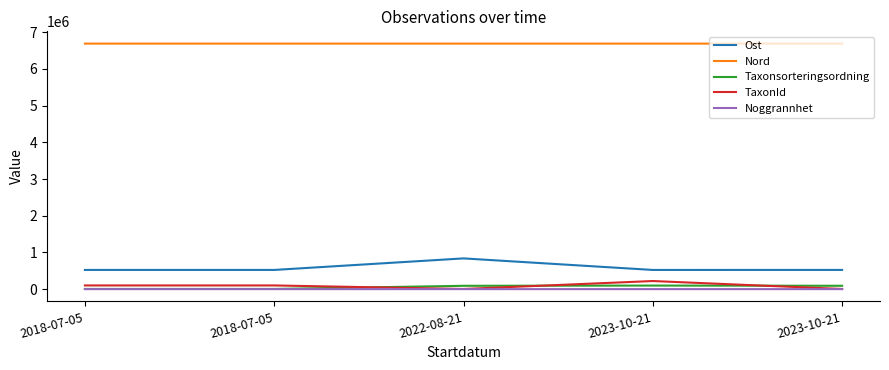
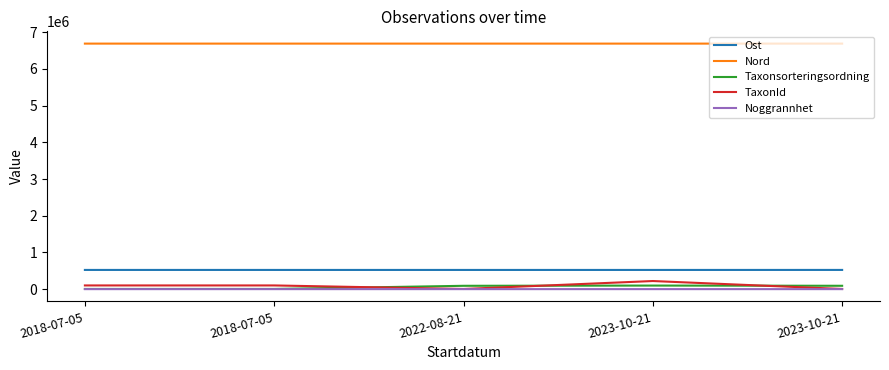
  {
    "Ost": {
-     "2022-08-21": 800000
+     "2022-08-21": 500000
    },
    "Nord": {
      "2022-08-21": 6700000
    },
    "Taxonsorteringsordning": {
      "2022-08-21": 100000
    }
  }
